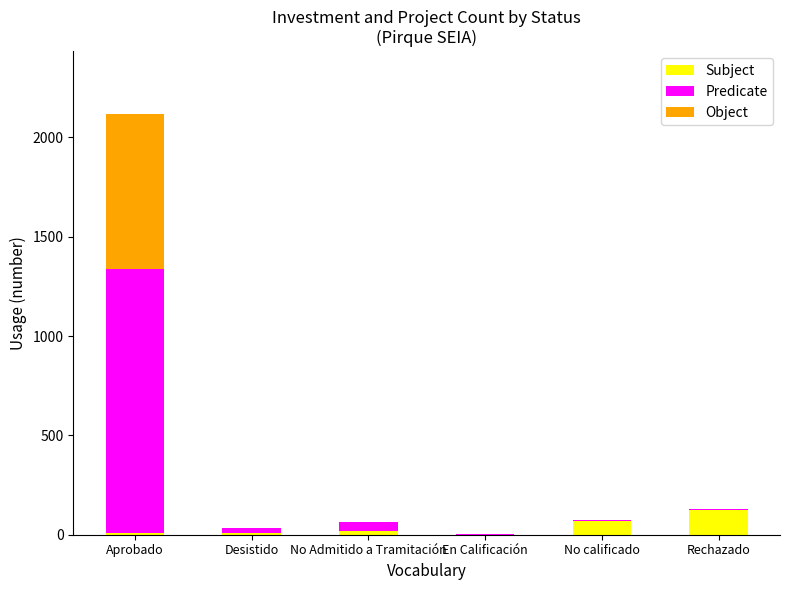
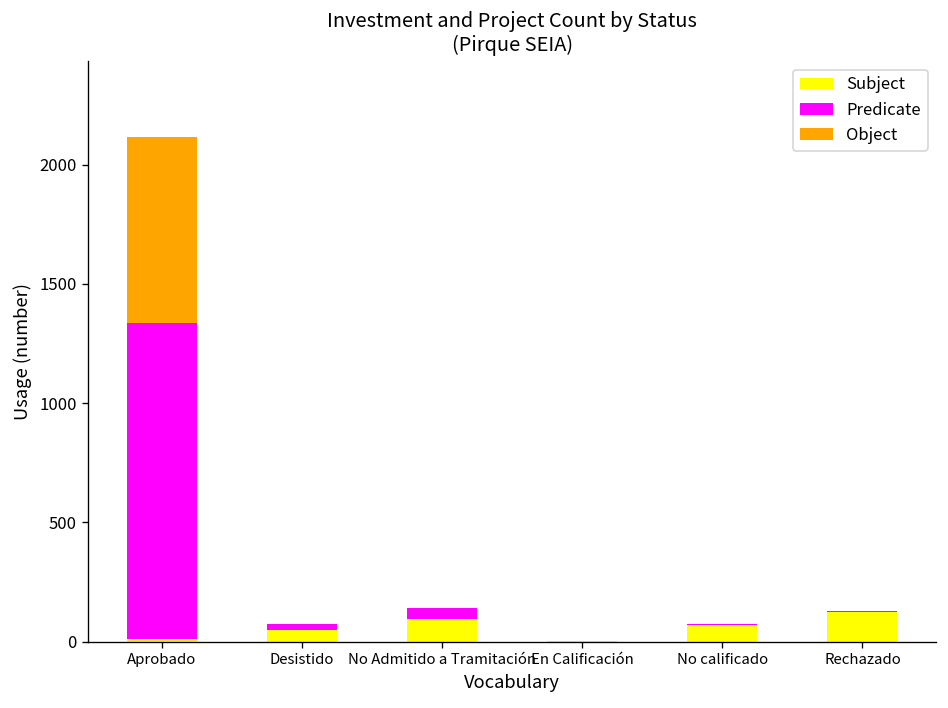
  {
    "Subject": {
-     "Desistido": 10,
-     "No Admitido a Tramitación": 20,
+     "Desistido": 50,
+     "No Admitido a Tramitación": 90,
      "No calificado": 70,
      "Rechazado": 130
    },
    "Predicate": {
      "Aprobado": 1330,
      "Desistido": 20,
      "No Admitido a Tramitación": 50
    },
    "Object": {
      "Aprobado": 780,
      "Desistido": 0,
      "No Admitido a Tramitación": 0,
      "En Calificación": 0,
      "No calificado": 0,
      "Rechazado": 0
    }
  }
